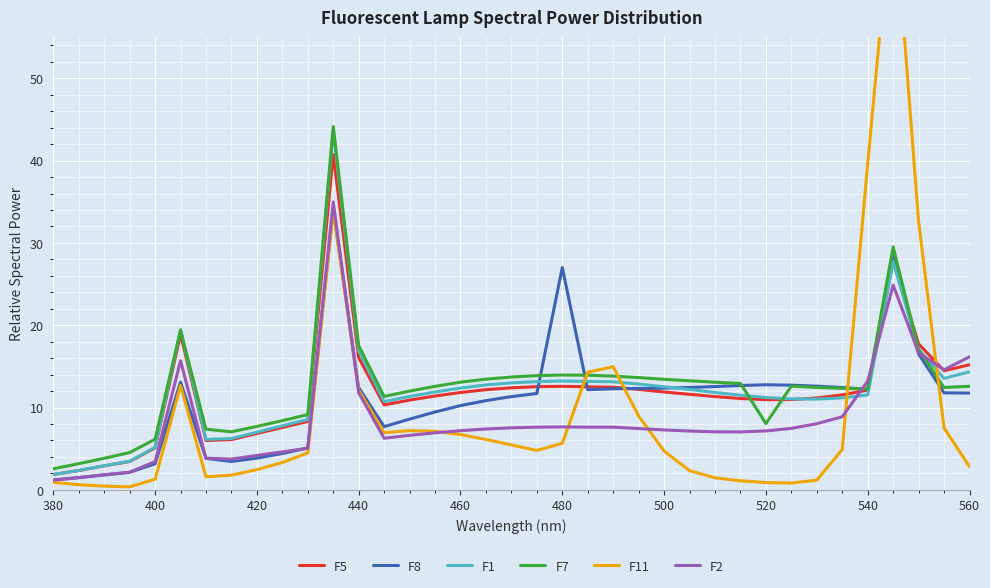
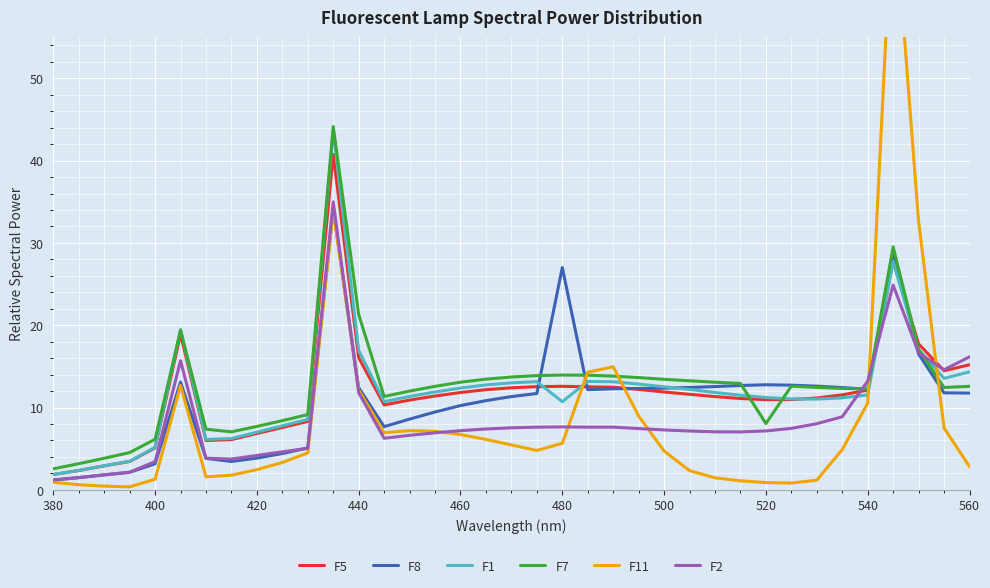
  {
    "F5": {
      "440": 16,
      "460": 12,
      "480": 13,
      "500": 12,
      "560": 15
    },
    "F8": {
      "420": 4,
      "460": 10,
      "480": 27,
      "520": 13,
      "560": 12
    },
    "F1": {
      "440": 17,
      "460": 12,
-     "480": 13,
+     "480": 11,
      "540": 12,
      "560": 14
    },
    "F7": {
      "380": 3,
      "400": 6,
      "420": 8,
-     "440": 18,
+     "440": 21,
      "460": 13,
      "480": 14,
      "500": 13,
      "520": 8,
      "560": 13
    },
    "F11": {
      "400": 1,
      "420": 2,
      "460": 7,
      "480": 6,
      "500": 5,
      "520": 1,
-     "540": 40,
+     "540": 11,
      "560": 3
    },
    "F2": {
      "420": 4,
      "440": 12,
      "460": 7,
      "480": 8,
      "500": 7,
      "520": 7,
      "540": 13,
      "560": 16
    }
  }
